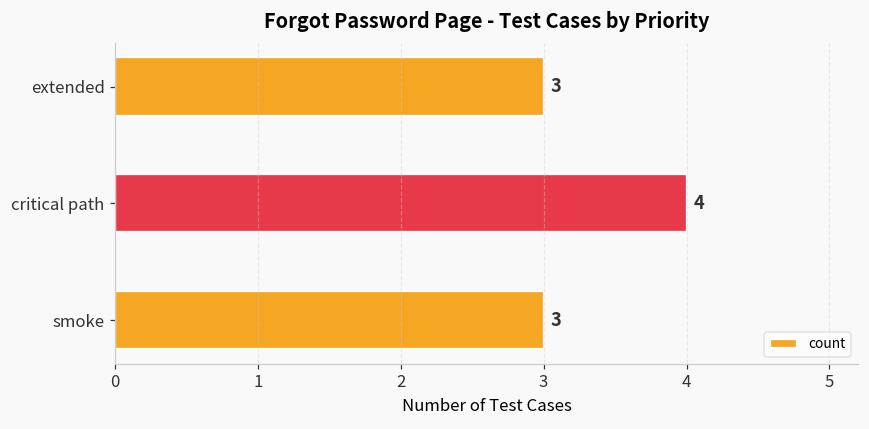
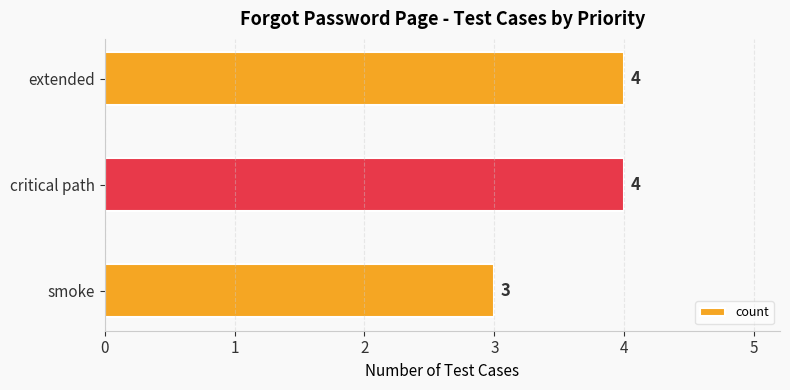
  {
-   "extended": 3,
+   "extended": 4,
    "critical path": 4,
    "smoke": 3
  }
